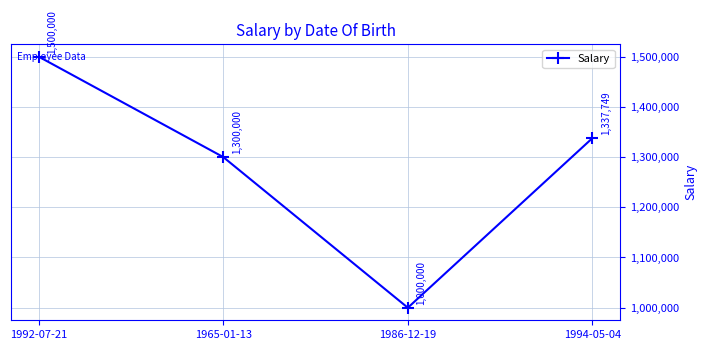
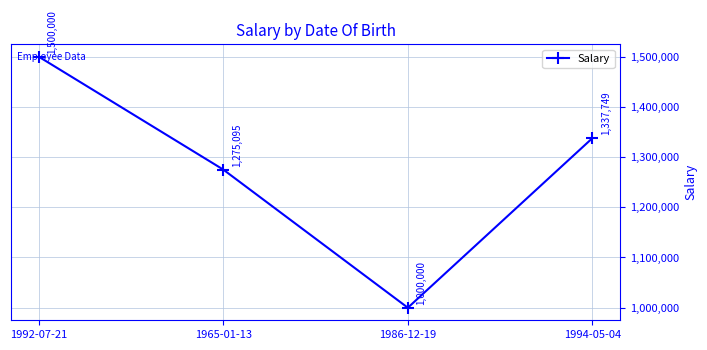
  {
    "1992-07-21": "1,500,000",
-   "1965-01-13": "1,300,000",
+   "1965-01-13": "1,275,095",
    "1986-12-19": "1,000,000",
    "1994-05-04": "1,337,749"
  }
